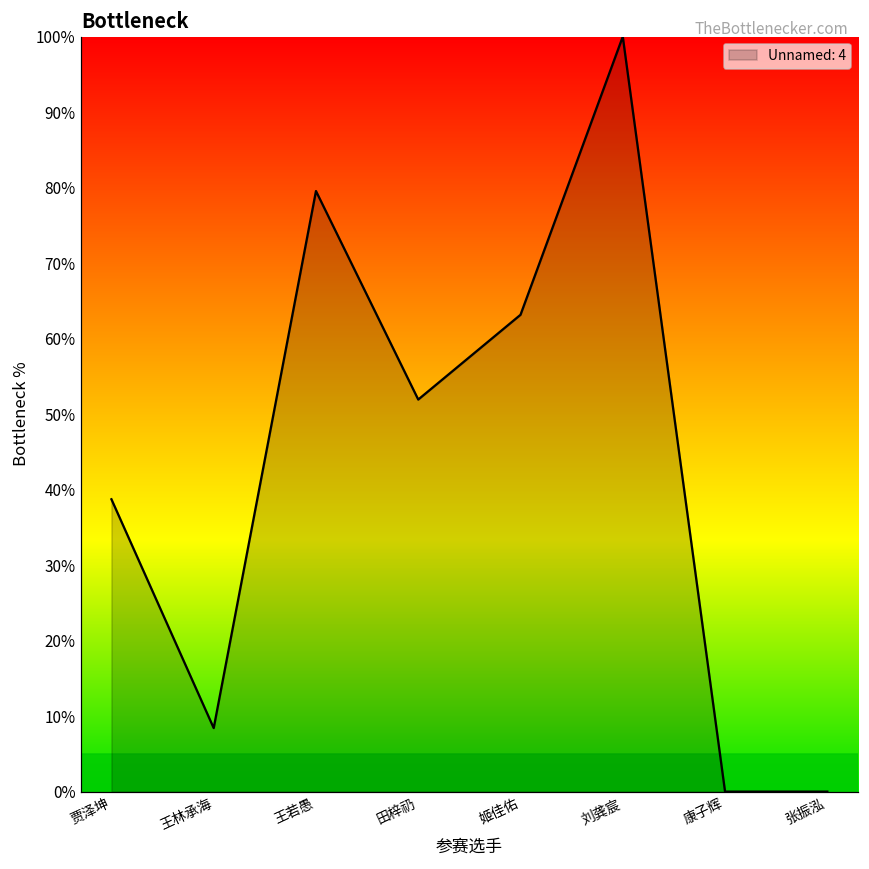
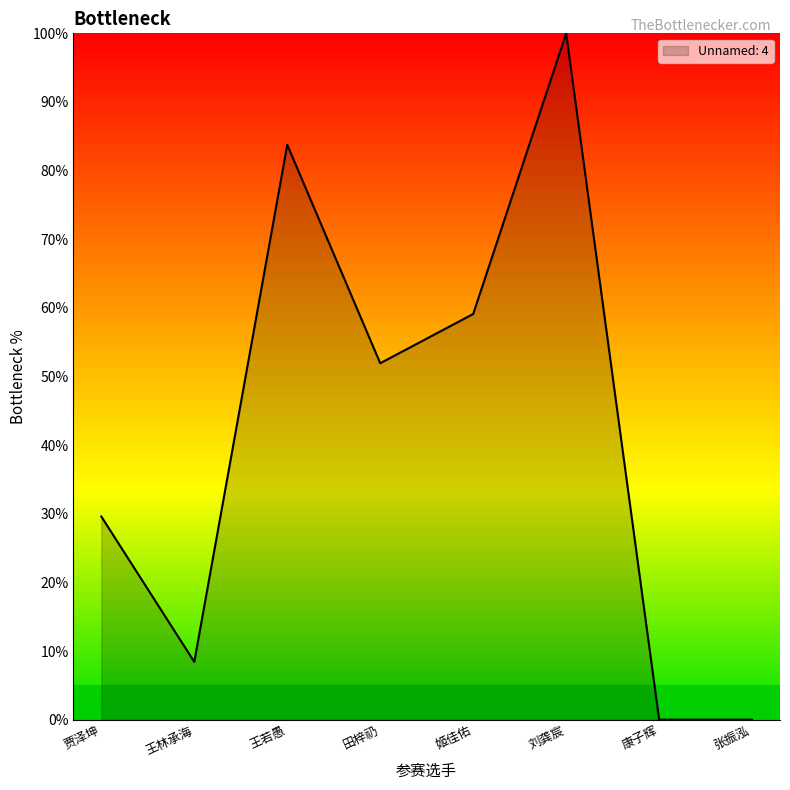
  {
-   "贾泽坤": "39%",
+   "贾泽坤": "30%",
    "王林承海": "8%",
-   "王若愚": "80%",
+   "王若愚": "84%",
    "田梓礽": "52%",
-   "姬佳佑": "63%",
+   "姬佳佑": "59%",
    "刘龚宸": "100%"
  }
